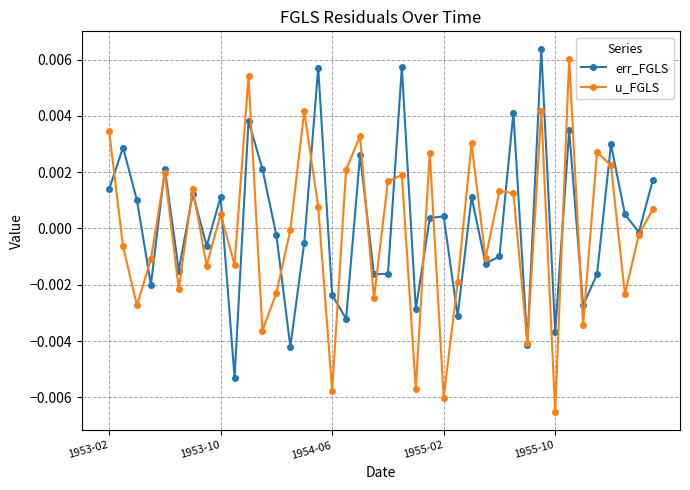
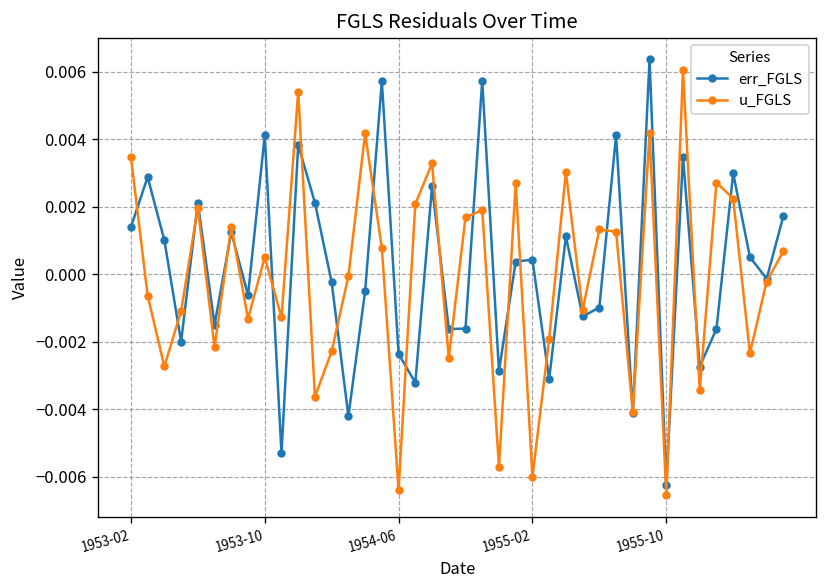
  {
    "err_FGLS": {
      "1953-02": 0.0014,
-     "1953-10": 0.0011,
+     "1953-10": 0.0041,
      "1954-06": -0.0024,
      "1955-02": 0.0004,
-     "1955-10": -0.0037
+     "1955-10": -0.0062
    },
    "u_FGLS": {
      "1953-02": 0.0035,
      "1953-10": 0.0005,
-     "1954-06": -0.0058,
+     "1954-06": -0.0064,
      "1955-02": -0.0060,
      "1955-10": -0.0065
    }
  }
